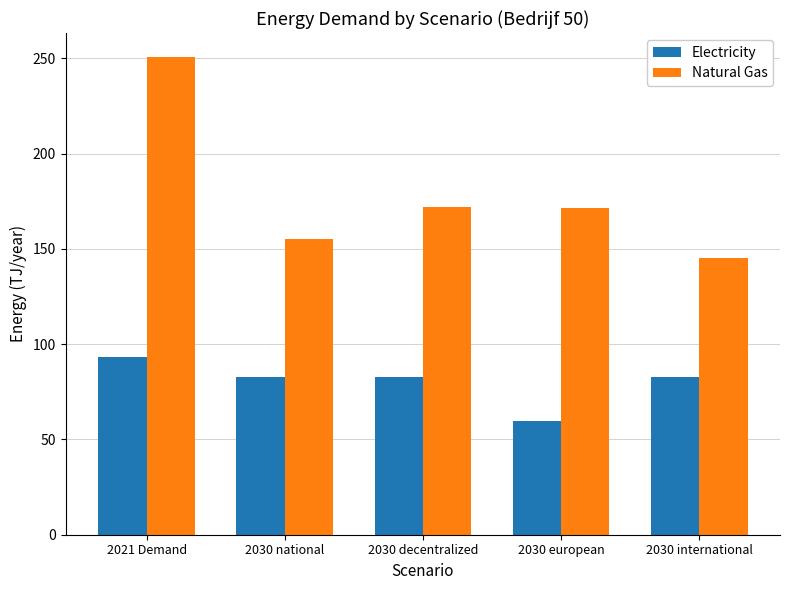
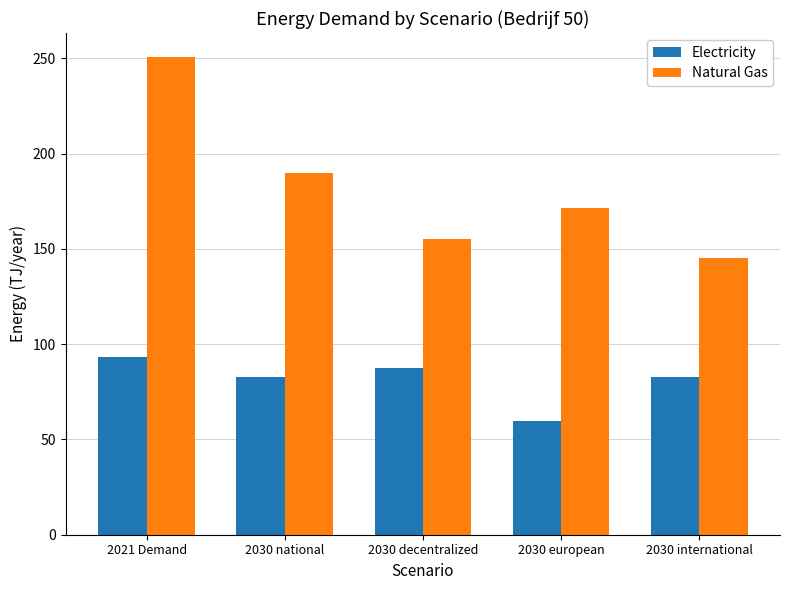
  {
    "Electricity": {
      "2021 Demand": 93,
      "2030 national": 83,
-     "2030 decentralized": 83,
+     "2030 decentralized": 87,
      "2030 european": 60,
      "2030 international": 83
    },
    "Natural Gas": {
      "2021 Demand": 251,
-     "2030 national": 155,
-     "2030 decentralized": 172,
+     "2030 national": 190,
+     "2030 decentralized": 155,
      "2030 european": 171,
      "2030 international": 146
    }
  }
